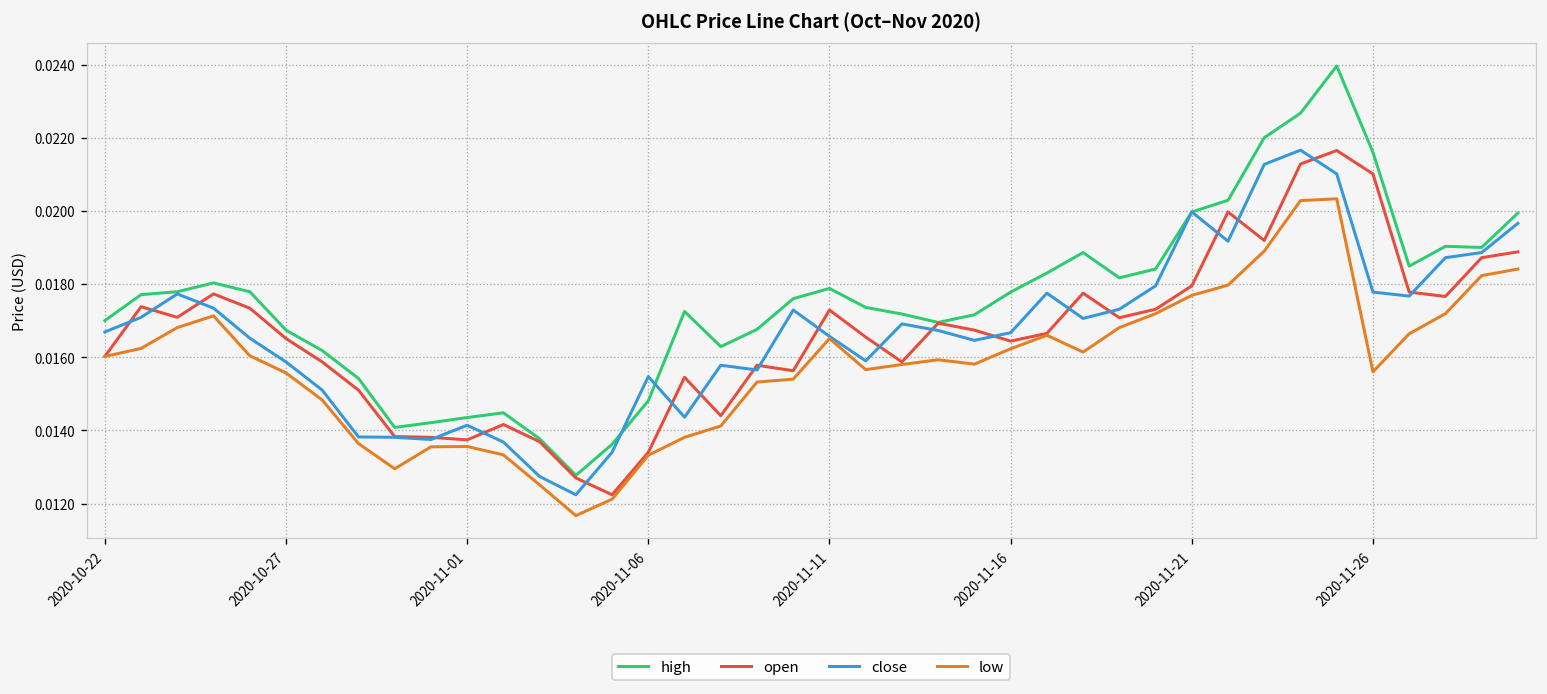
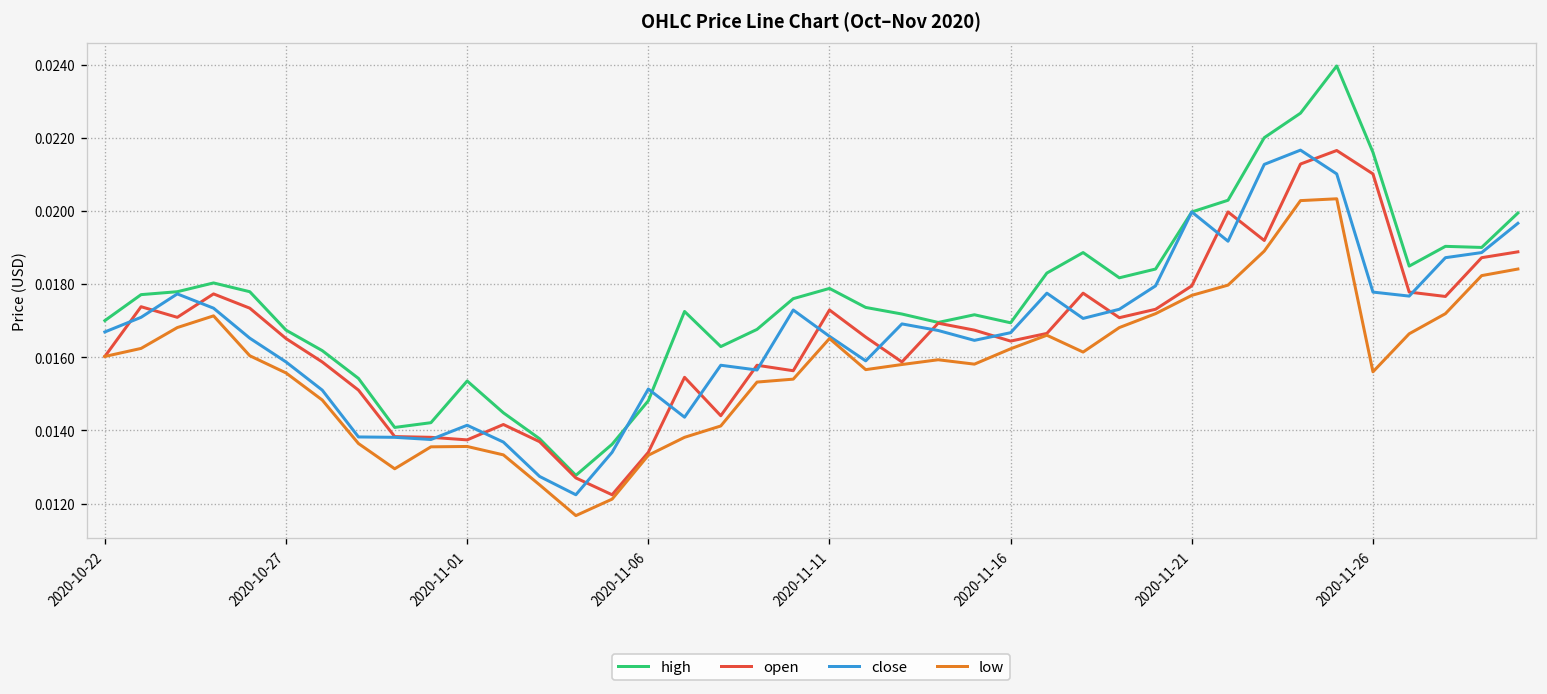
  {
    "high": {
      "2020-10-22": 0.0170,
      "2020-10-27": 0.0167,
-     "2020-11-01": 0.0144,
+     "2020-11-01": 0.0154,
      "2020-11-06": 0.0148,
      "2020-11-11": 0.0179,
-     "2020-11-16": 0.0178,
+     "2020-11-16": 0.0169,
      "2020-11-26": 0.0216
    },
    "close": {
      "2020-10-22": 0.0167,
      "2020-10-27": 0.0159,
      "2020-11-01": 0.0141,
-     "2020-11-06": 0.0155,
+     "2020-11-06": 0.0151,
      "2020-11-16": 0.0167,
      "2020-11-26": 0.0178
    }
  }
